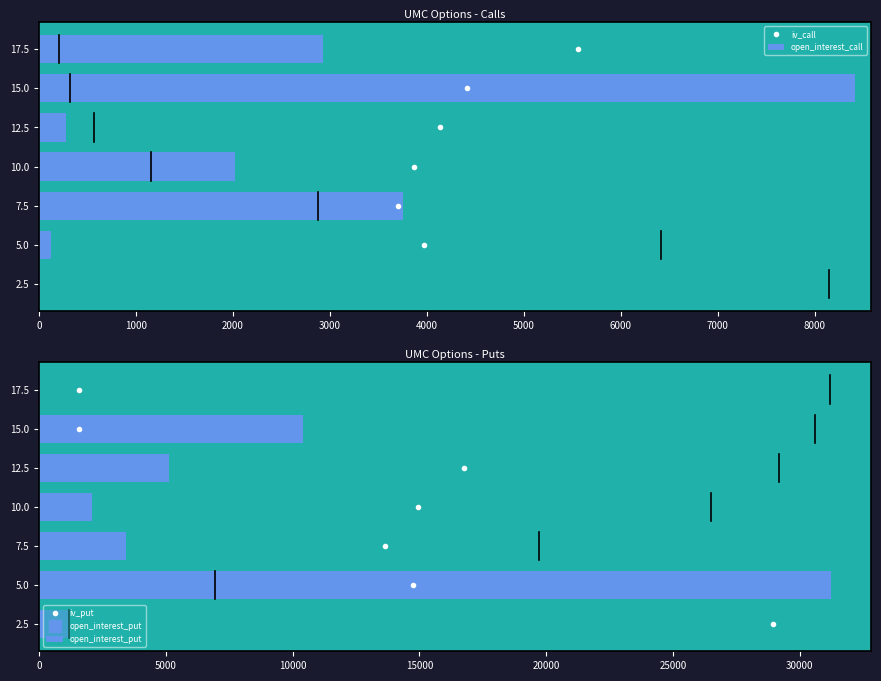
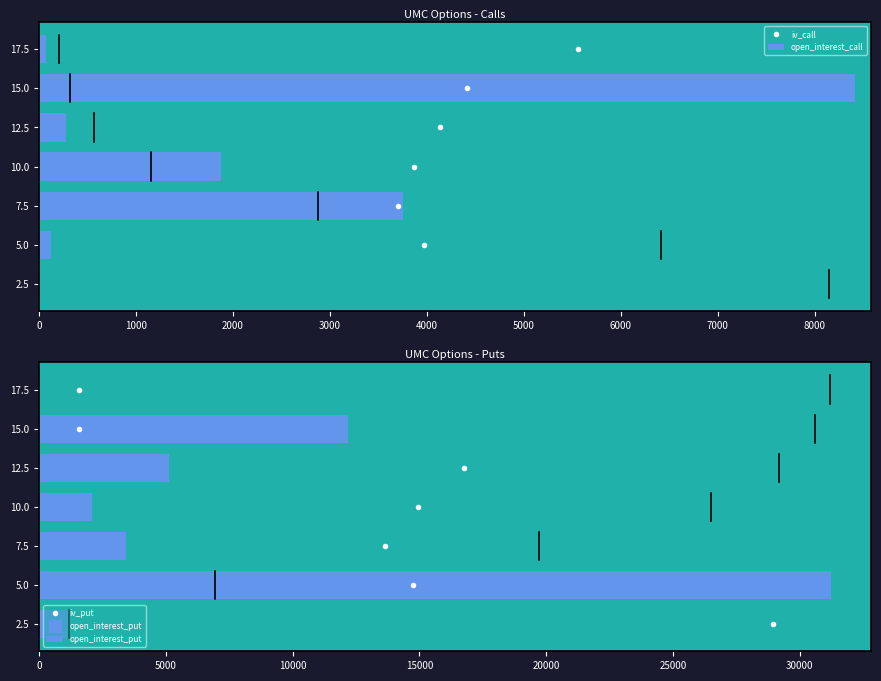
  {
    "UMC Options - Calls": {
      "open_interest_call": {
-       "17.5": 2900,
+       "17.5": 100,
        "15.0": 8400,
-       "10.0": 2000
+       "10.0": 1900
      }
    },
    "UMC Options - Puts": {
      "open_interest_put": {
-       "15.0": 10400,
+       "15.0": 12200,
        "5.0": 31300
      }
    }
  }
